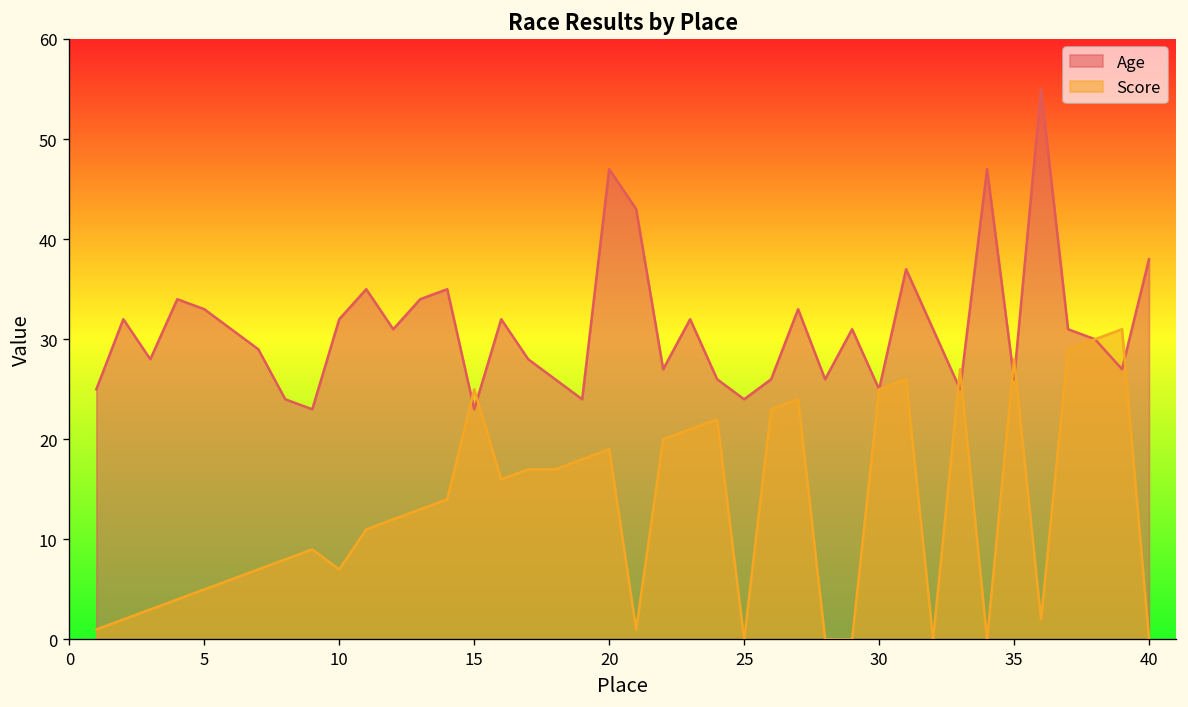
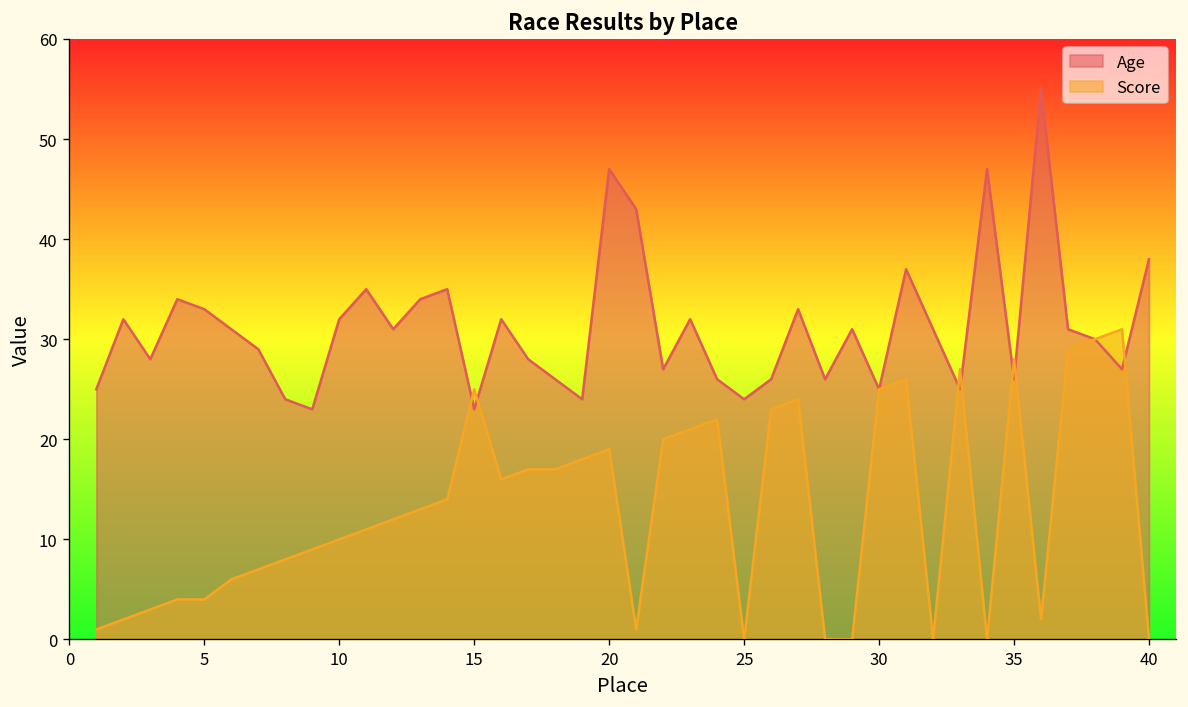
  {
    "Age": {
      "5": 33,
      "10": 32,
      "15": 23,
      "20": 47,
      "25": 24,
      "35": 26,
      "40": 38
    },
    "Score": {
-     "5": 5,
-     "10": 7,
+     "5": 4,
+     "10": 10,
      "15": 25,
      "20": 19,
      "25": 0,
      "35": 28,
      "40": 0
    }
  }
